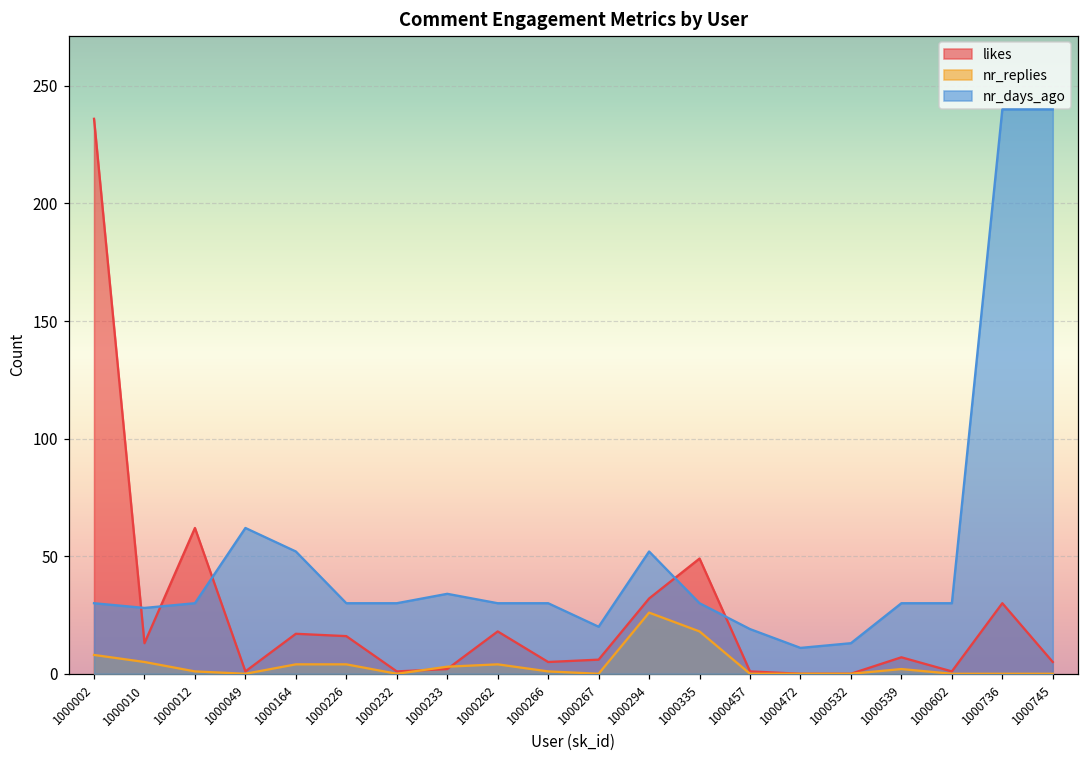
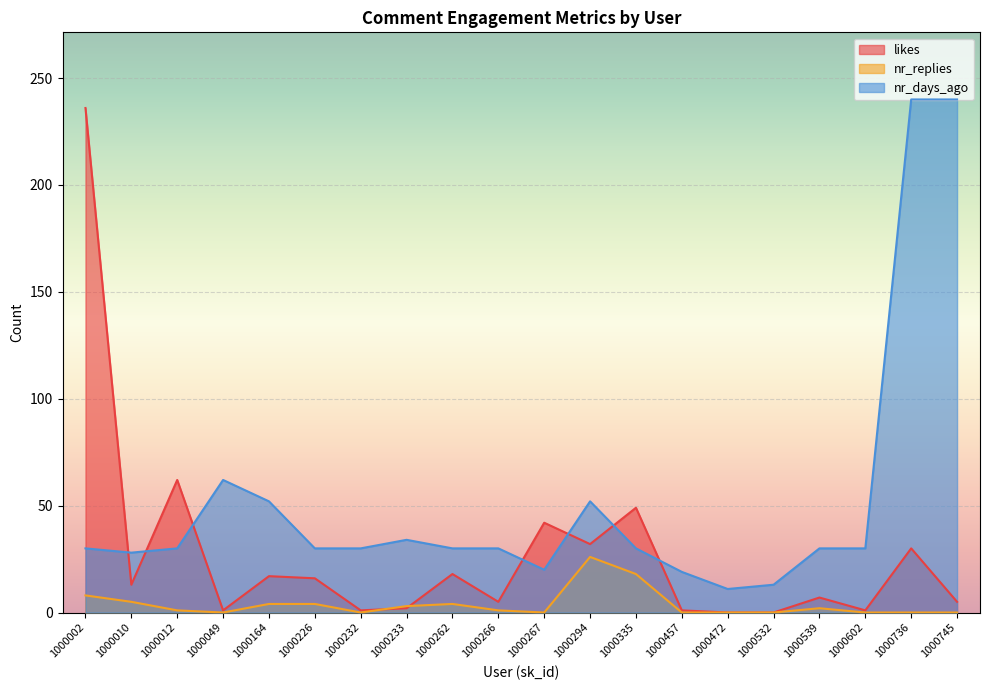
  {
    "likes": {
      "1000002": 236,
      "1000010": 13,
      "1000012": 62,
      "1000164": 17,
      "1000226": 16,
      "1000262": 18,
      "1000266": 5,
-     "1000267": 6,
+     "1000267": 42,
      "1000294": 32,
      "1000335": 49,
      "1000539": 7,
      "1000736": 30,
      "1000745": 5
    },
    "nr_replies": {
      "1000002": 8,
      "1000010": 5,
      "1000012": 1,
      "1000164": 4,
      "1000226": 4,
      "1000262": 4,
      "1000266": 1,
      "1000267": 0,
      "1000294": 26,
      "1000335": 18,
      "1000539": 2,
      "1000736": 0,
      "1000745": 0
    },
    "nr_days_ago": {
      "1000002": 30,
      "1000010": 28,
      "1000012": 30,
      "1000049": 62,
      "1000164": 52,
      "1000226": 30,
      "1000232": 30,
      "1000233": 34,
      "1000262": 30,
      "1000266": 30,
      "1000267": 20,
      "1000294": 52,
      "1000335": 30,
      "1000457": 19,
      "1000472": 11,
      "1000532": 13,
      "1000539": 30,
      "1000602": 30
    }
  }
